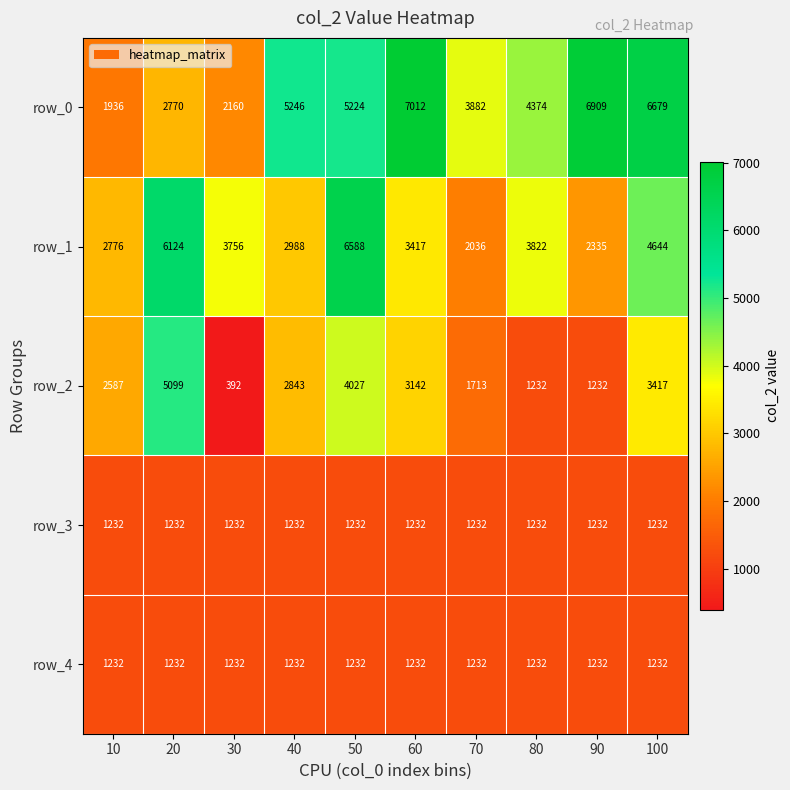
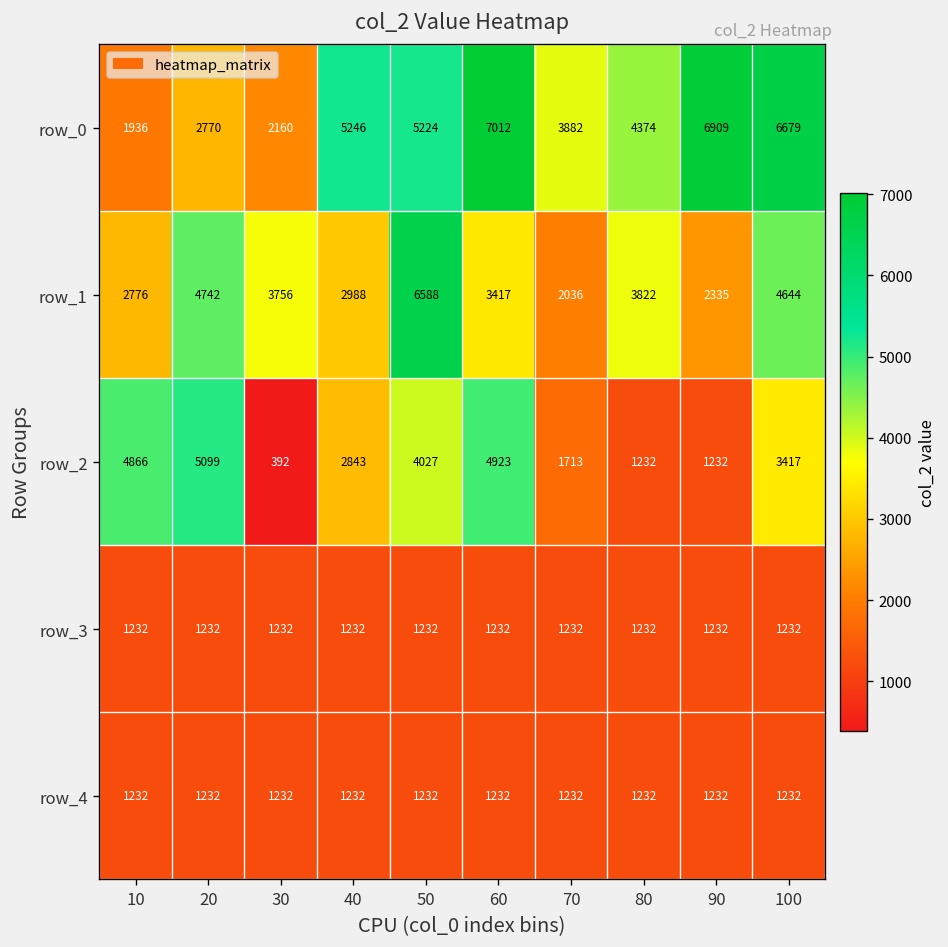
  {
    "row_0": {
      "10": 1936,
      "20": 2770,
      "30": 2160,
      "40": 5246,
      "50": 5224,
      "60": 7012,
      "70": 3882,
      "80": 4374,
      "90": 6909,
      "100": 6679
    },
    "row_1": {
      "10": 2776,
-     "20": 6124,
+     "20": 4742,
      "30": 3756,
      "40": 2988,
      "50": 6588,
      "60": 3417,
      "70": 2036,
      "80": 3822,
      "90": 2335,
      "100": 4644
    },
    "row_2": {
-     "10": 2587,
+     "10": 4866,
      "20": 5099,
      "30": 392,
      "40": 2843,
      "50": 4027,
-     "60": 3142,
+     "60": 4923,
      "70": 1713,
      "80": 1232,
      "90": 1232,
      "100": 3417
    },
    "row_3": {
      "10": 1232,
      "20": 1232,
      "30": 1232,
      "40": 1232,
      "50": 1232,
      "60": 1232,
      "70": 1232,
      "80": 1232,
      "90": 1232,
      "100": 1232
    },
    "row_4": {
      "10": 1232,
      "20": 1232,
      "30": 1232,
      "40": 1232,
      "50": 1232,
      "60": 1232,
      "70": 1232,
      "80": 1232,
      "90": 1232,
      "100": 1232
    }
  }
